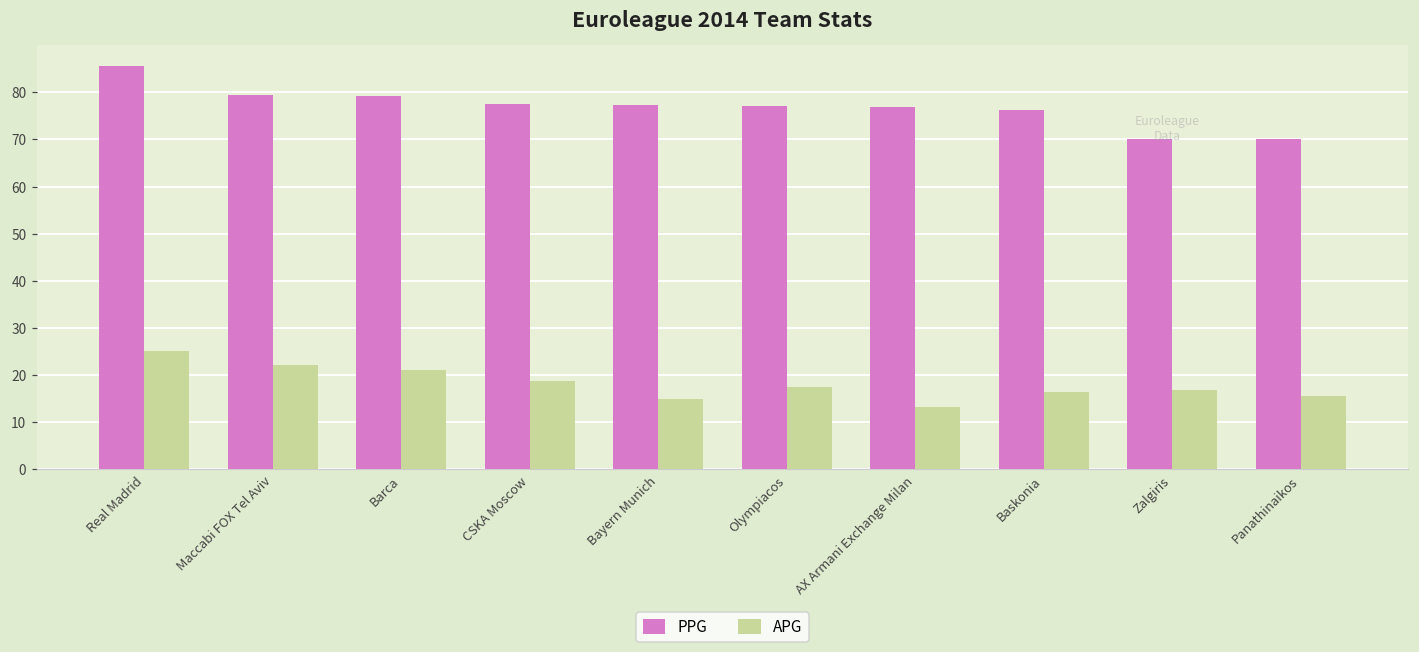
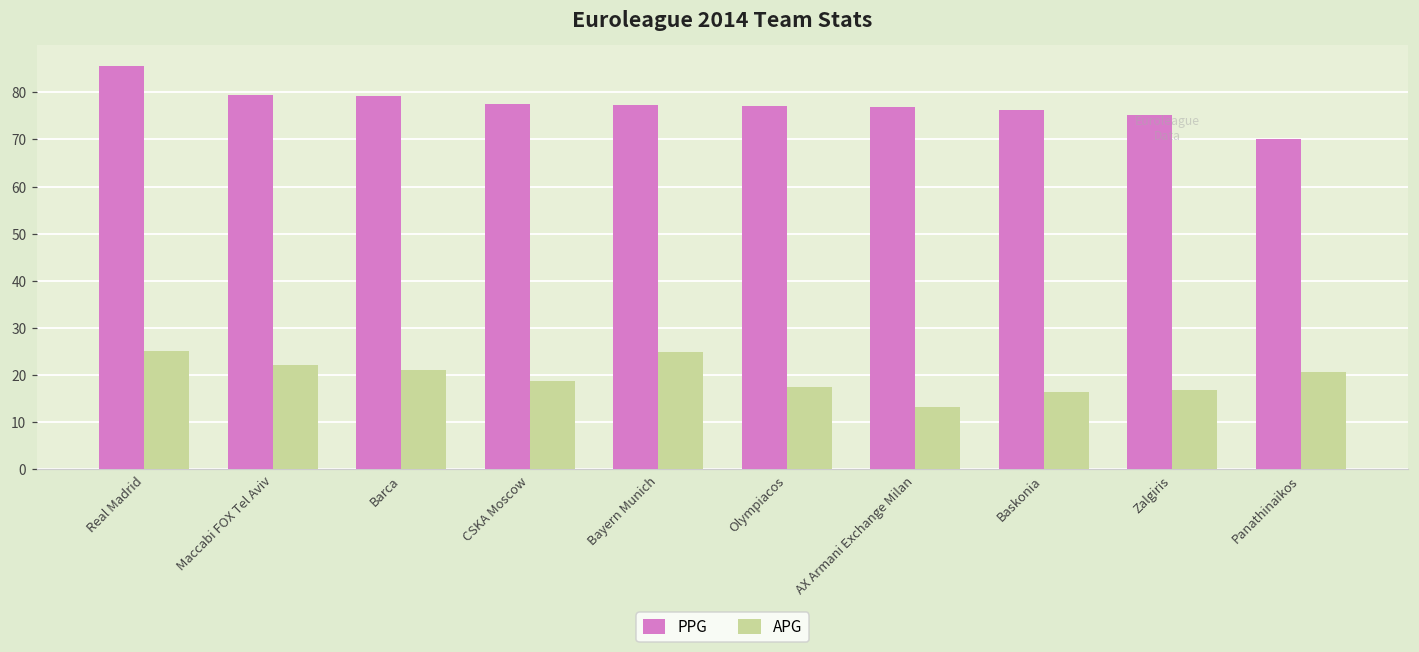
  {
    "PPG": {
      "Real Madrid": 86,
      "Maccabi FOX Tel Aviv": 80,
      "Barca": 79,
      "CSKA Moscow": 78,
      "Bayern Munich": 77,
      "Olympiacos": 77,
      "AX Armani Exchange Milan": 77,
      "Baskonia": 76,
-     "Zalgiris": 70,
+     "Zalgiris": 75,
      "Panathinaikos": 70
    },
    "APG": {
      "Real Madrid": 25,
      "Maccabi FOX Tel Aviv": 22,
      "Barca": 21,
      "CSKA Moscow": 19,
-     "Bayern Munich": 15,
+     "Bayern Munich": 25,
      "Olympiacos": 18,
      "AX Armani Exchange Milan": 13,
      "Baskonia": 16,
      "Zalgiris": 17,
-     "Panathinaikos": 16
+     "Panathinaikos": 21
    }
  }
